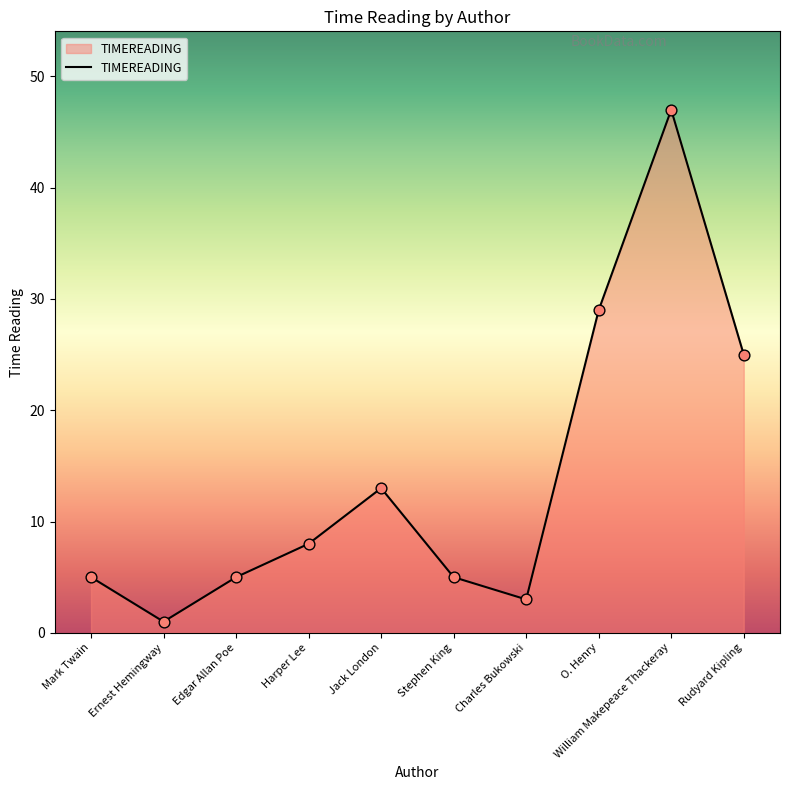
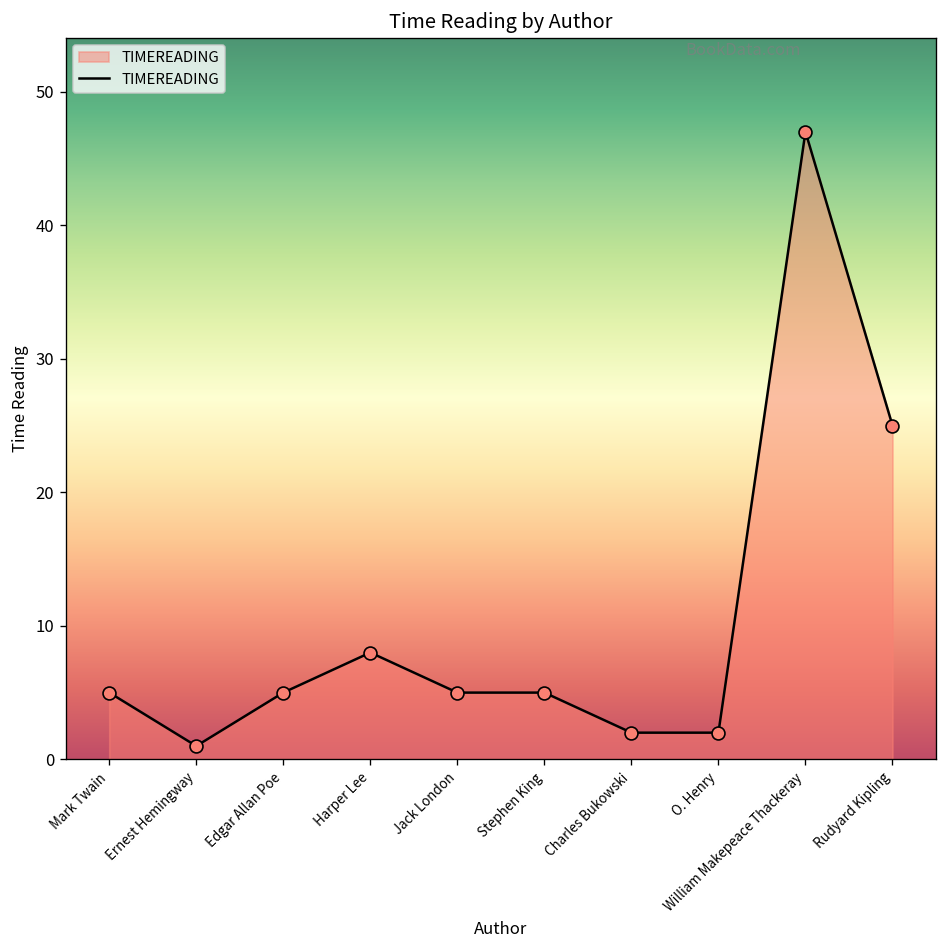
  {
    "Mark Twain": 5,
    "Ernest Hemingway": 1,
    "Edgar Allan Poe": 5,
    "Harper Lee": 8,
-   "Jack London": 13,
+   "Jack London": 5,
    "Stephen King": 5,
-   "Charles Bukowski": 3,
-   "O. Henry": 29,
+   "Charles Bukowski": 2,
+   "O. Henry": 2,
    "William Makepeace Thackeray": 47,
    "Rudyard Kipling": 25
  }
